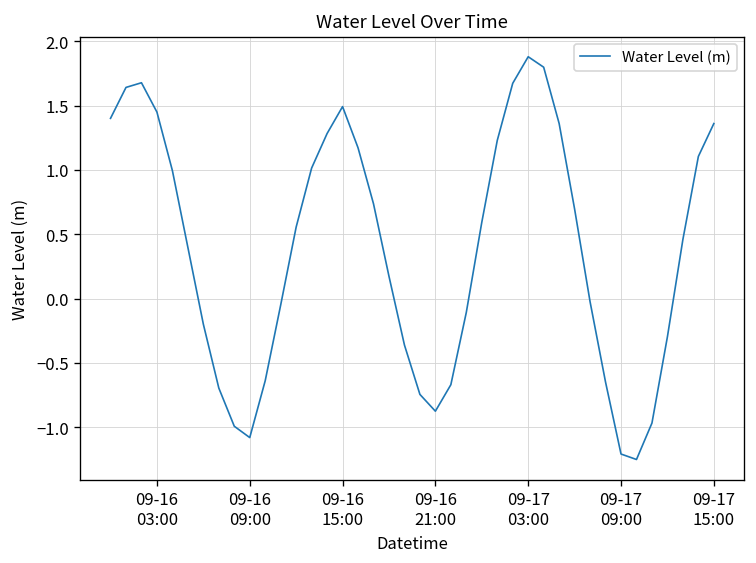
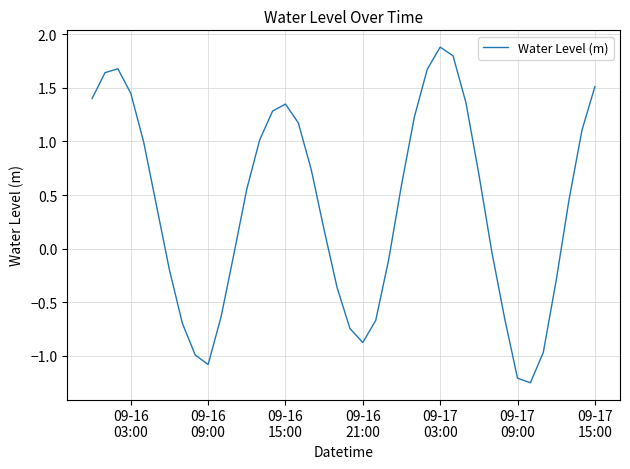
  {
    "09-16 03:00": 1.45,
    "09-16 09:00": -1.08,
-   "09-16 15:00": 1.49,
+   "09-16 15:00": 1.35,
    "09-16 21:00": -0.87,
    "09-17 03:00": 1.88,
    "09-17 09:00": -1.21,
-   "09-17 15:00": 1.36
+   "09-17 15:00": 1.51
  }
